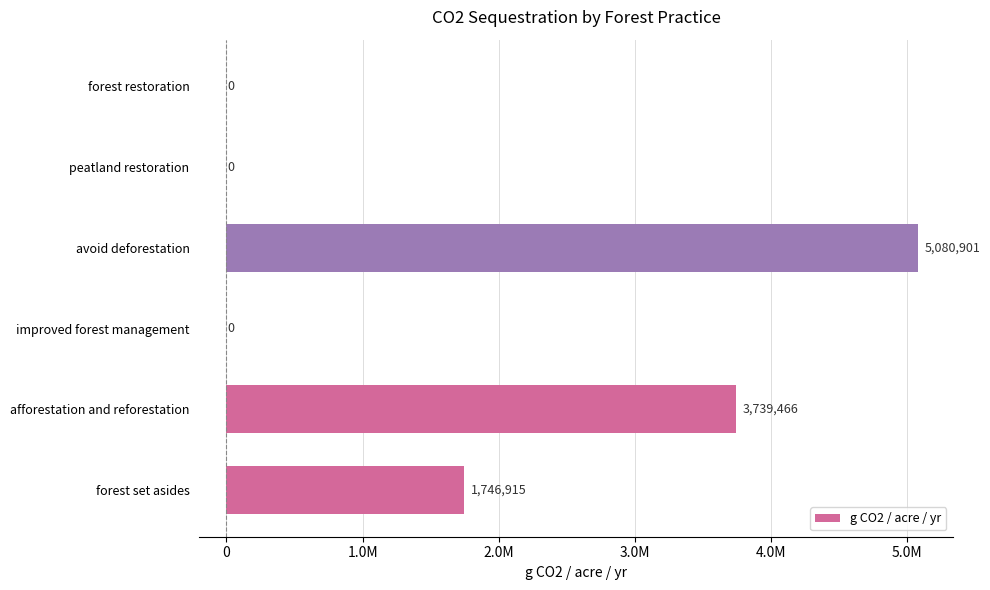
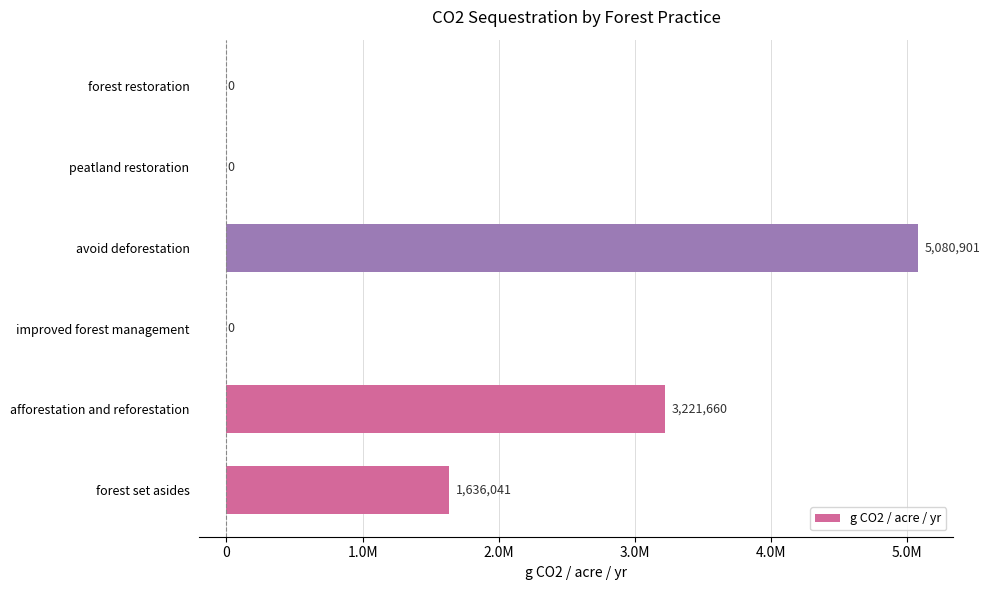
  {
    "forest restoration": "0",
    "peatland restoration": "0",
    "avoid deforestation": "5,080,901",
    "improved forest management": "0",
-   "afforestation and reforestation": "3,739,466",
-   "forest set asides": "1,746,915"
+   "afforestation and reforestation": "3,221,660",
+   "forest set asides": "1,636,041"
  }
